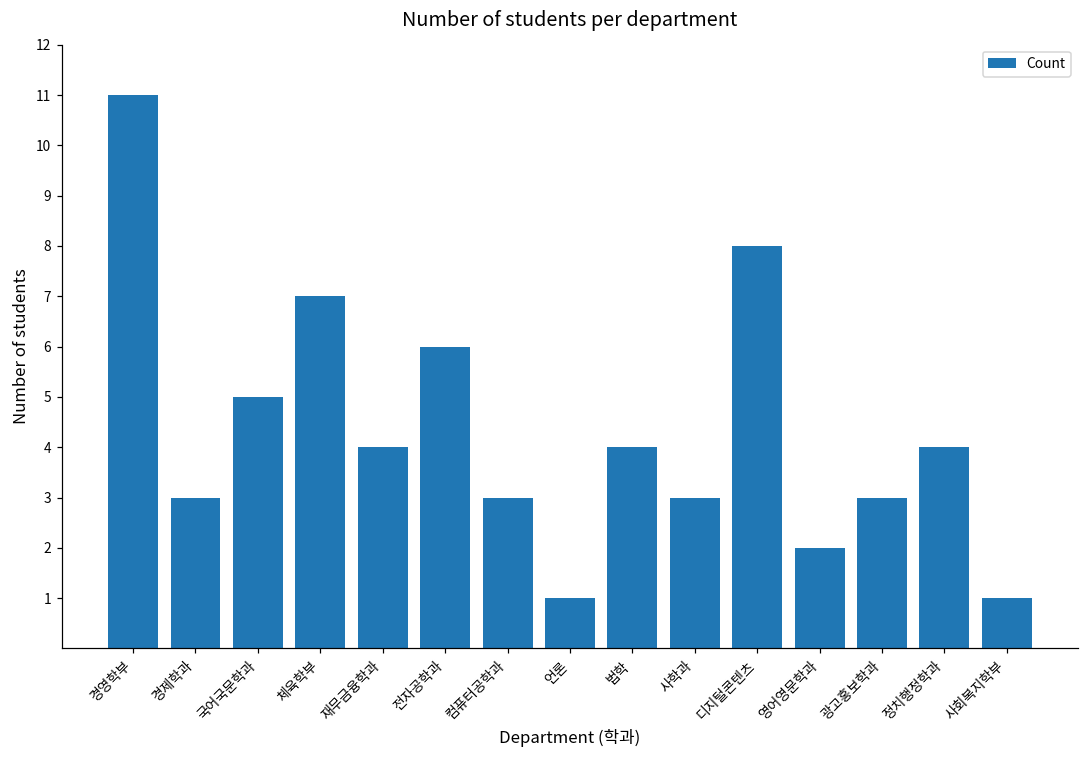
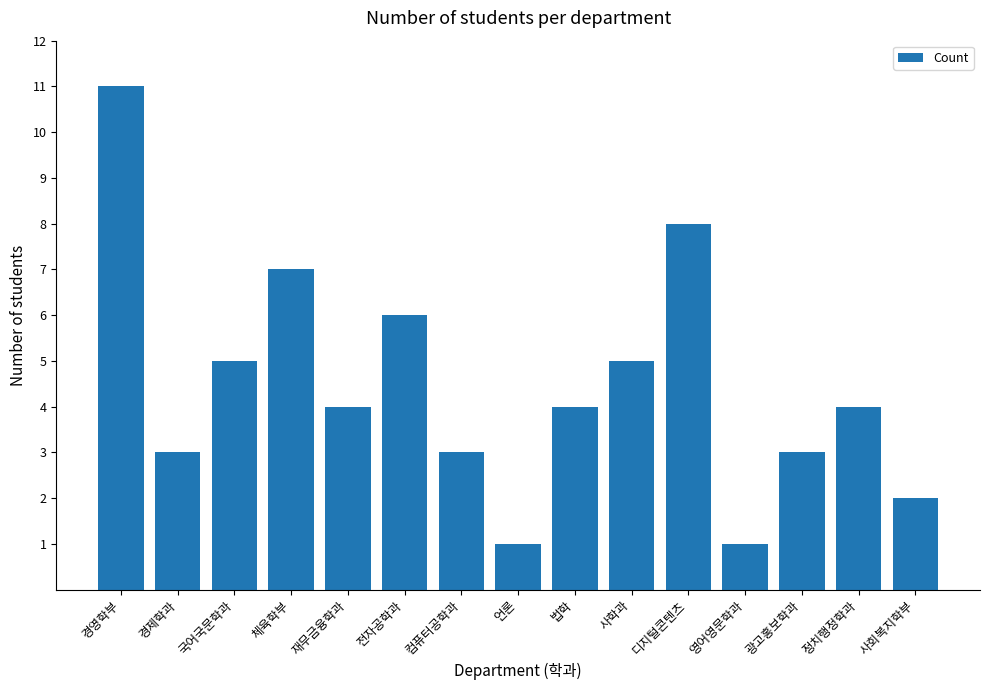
  {
    "경영학부": 11,
    "경제학과": 3,
    "국어국문학과": 5,
    "체육학부": 7,
    "재무금융학과": 4,
    "전자공학과": 6,
    "컴퓨터공학과": 3,
    "언론": 1,
    "법학": 4,
-   "사학과": 3,
+   "사학과": 5,
    "디지털콘텐츠": 8,
-   "영어영문학과": 2,
+   "영어영문학과": 1,
    "광고홍보학과": 3,
    "정치행정학과": 4,
-   "사회복지학부": 1
+   "사회복지학부": 2
  }
